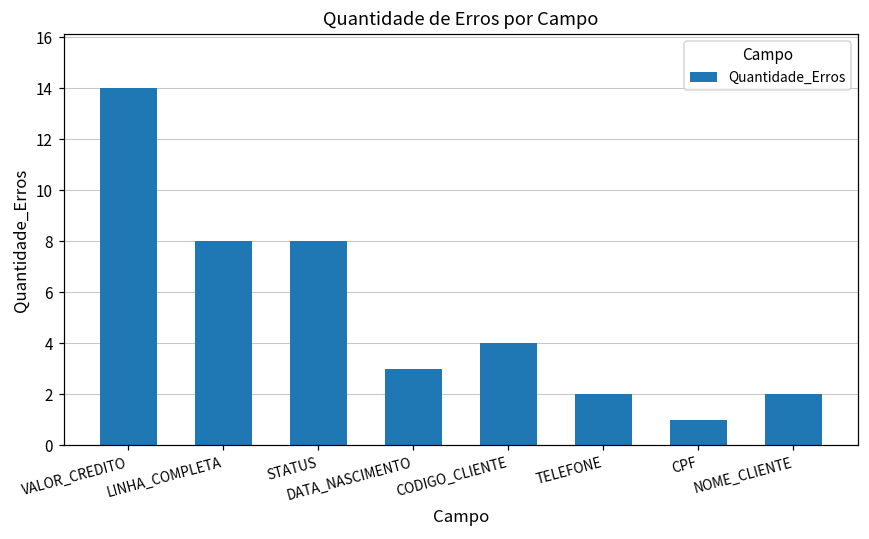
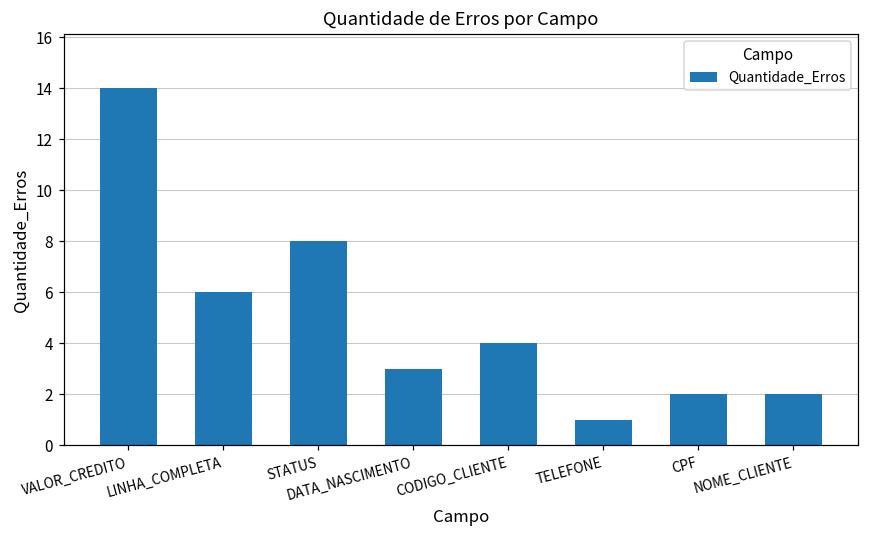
  {
    "VALOR_CREDITO": 14,
-   "LINHA_COMPLETA": 8,
+   "LINHA_COMPLETA": 6,
    "STATUS": 8,
    "DATA_NASCIMENTO": 3,
    "CODIGO_CLIENTE": 4,
-   "TELEFONE": 2,
-   "CPF": 1,
+   "TELEFONE": 1,
+   "CPF": 2,
    "NOME_CLIENTE": 2
  }
